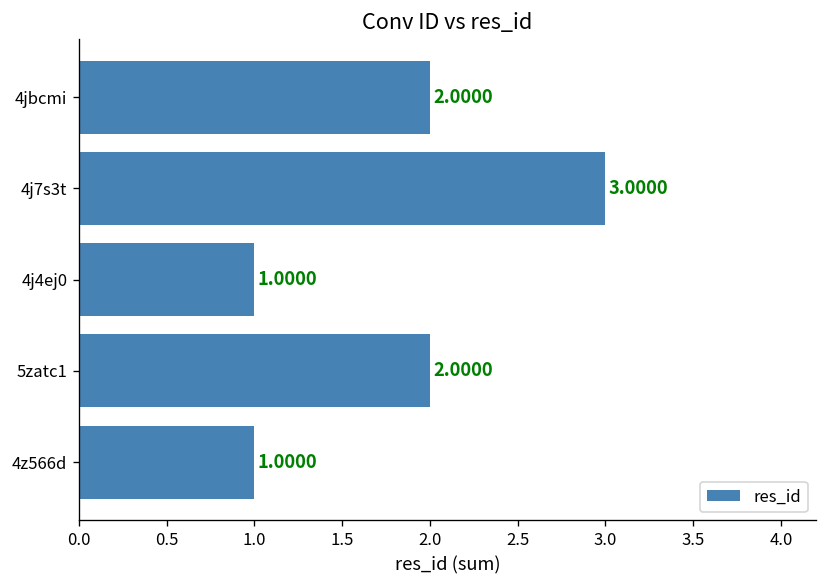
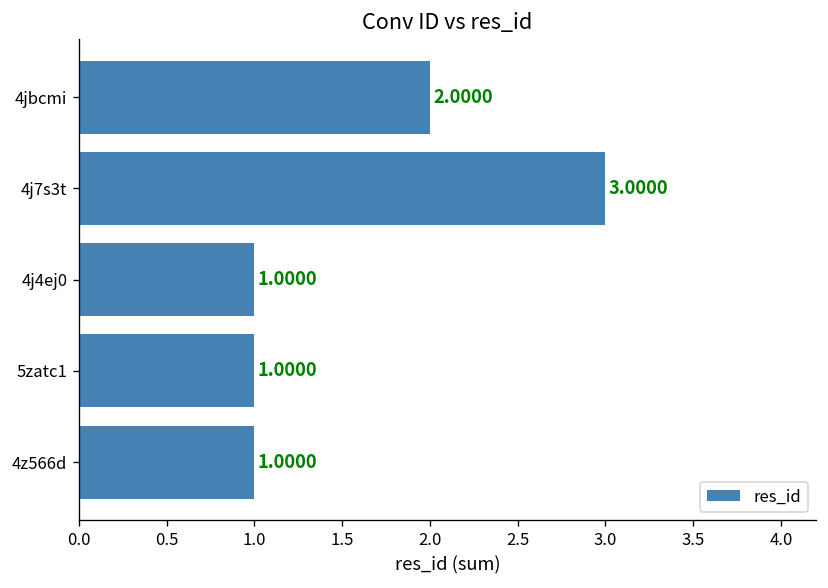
  {
    "4jbcmi": 2.0000,
    "4j7s3t": 3.0000,
    "4j4ej0": 1.0000,
-   "5zatc1": 2.0000,
+   "5zatc1": 1.0000,
    "4z566d": 1.0000
  }
